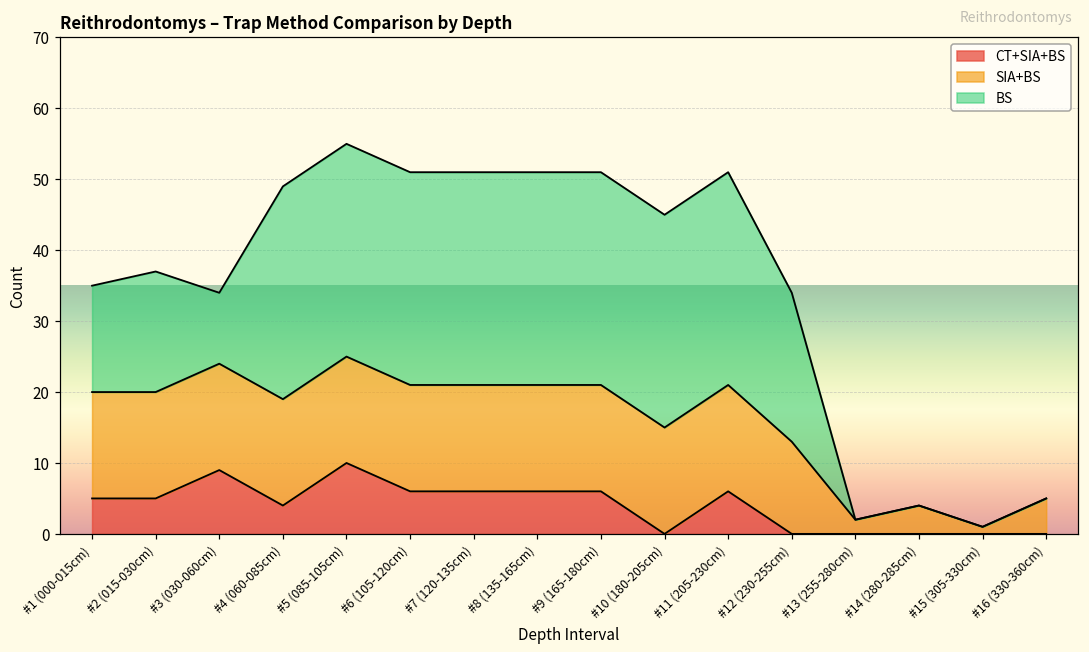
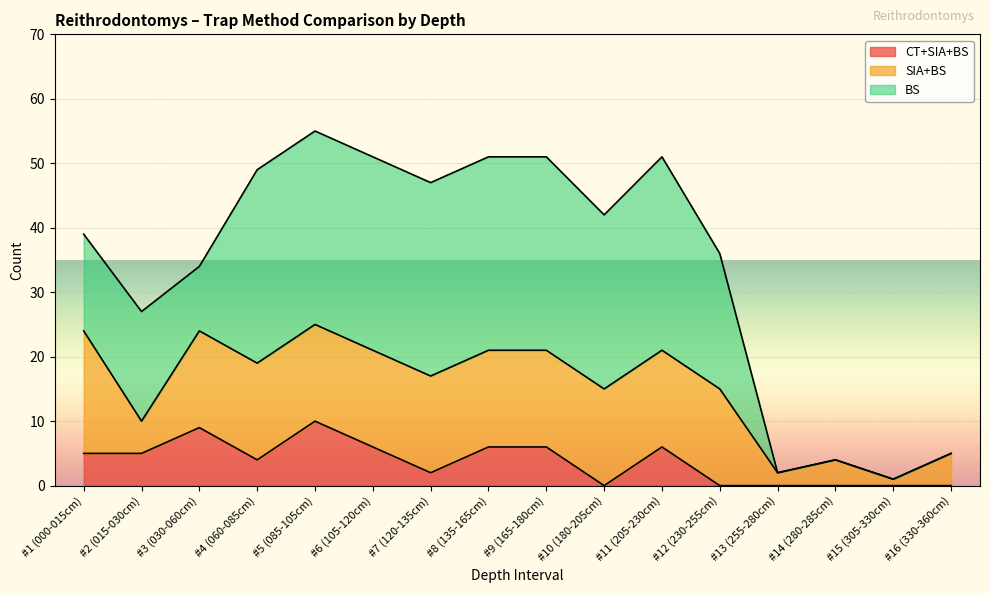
  {
    "CT+SIA+BS": {
      "#1 (000-015cm)": 5,
      "#2 (015-030cm)": 5,
      "#3 (030-060cm)": 9,
      "#4 (060-085cm)": 4,
      "#5 (085-105cm)": 10,
      "#6 (105-120cm)": 6,
-     "#7 (120-135cm)": 6,
+     "#7 (120-135cm)": 2,
      "#8 (135-165cm)": 6,
      "#9 (165-180cm)": 6,
      "#10 (180-205cm)": 0,
      "#11 (205-230cm)": 6,
      "#12 (230-255cm)": 0,
      "#13 (255-280cm)": 0,
      "#14 (280-285cm)": 0,
      "#15 (305-330cm)": 0,
      "#16 (330-360cm)": 0
    },
    "SIA+BS": {
-     "#1 (000-015cm)": 15,
-     "#2 (015-030cm)": 15,
+     "#1 (000-015cm)": 19,
+     "#2 (015-030cm)": 5,
      "#3 (030-060cm)": 15,
      "#4 (060-085cm)": 15,
      "#5 (085-105cm)": 15,
      "#6 (105-120cm)": 15,
      "#7 (120-135cm)": 15,
      "#8 (135-165cm)": 15,
      "#9 (165-180cm)": 15,
      "#10 (180-205cm)": 15,
      "#11 (205-230cm)": 15,
-     "#12 (230-255cm)": 13
+     "#12 (230-255cm)": 15
    },
    "BS": {
      "#1 (000-015cm)": 15,
      "#2 (015-030cm)": 17,
      "#3 (030-060cm)": 10,
      "#4 (060-085cm)": 30,
      "#5 (085-105cm)": 30,
      "#6 (105-120cm)": 30,
      "#7 (120-135cm)": 30,
      "#8 (135-165cm)": 30,
      "#9 (165-180cm)": 30,
-     "#10 (180-205cm)": 30,
+     "#10 (180-205cm)": 27,
      "#11 (205-230cm)": 30,
      "#12 (230-255cm)": 21
    }
  }
